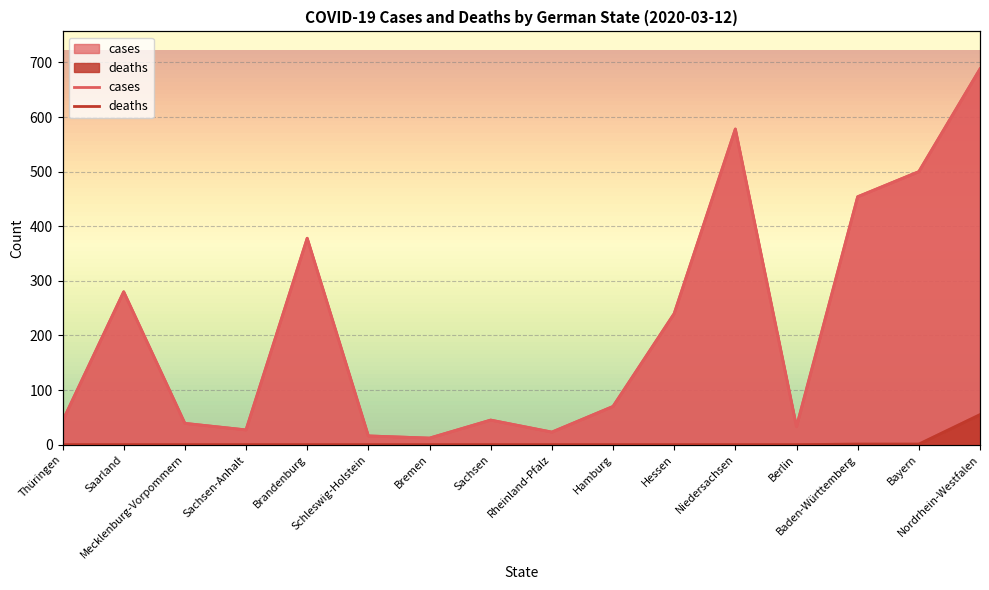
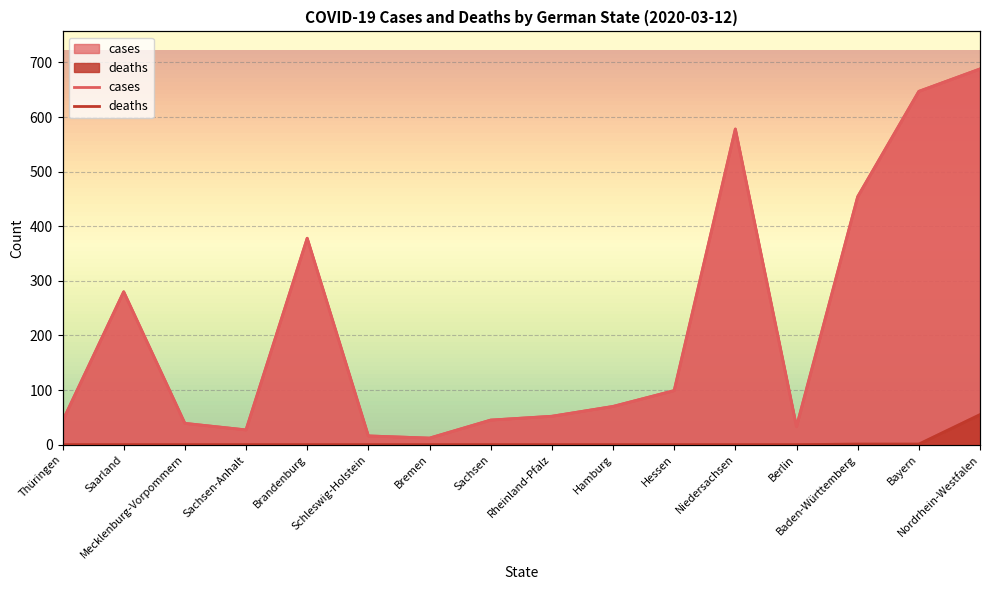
  {
    "cases": {
      "Thüringen": 40,
      "Saarland": 280,
      "Mecklenburg-Vorpommern": 40,
      "Sachsen-Anhalt": 30,
      "Brandenburg": 380,
      "Schleswig-Holstein": 20,
      "Bremen": 10,
      "Sachsen": 50,
-     "Rheinland-Pfalz": 20,
+     "Rheinland-Pfalz": 50,
      "Hamburg": 70,
-     "Hessen": 240,
+     "Hessen": 100,
      "Niedersachsen": 580,
      "Berlin": 30,
      "Baden-Württemberg": 450,
-     "Bayern": 500,
+     "Bayern": 650,
      "Nordrhein-Westfalen": 690
    },
    "deaths": {
      "Thüringen": 0,
      "Saarland": 0,
      "Mecklenburg-Vorpommern": 0,
      "Sachsen-Anhalt": 0,
      "Brandenburg": 0,
      "Schleswig-Holstein": 0,
      "Bremen": 0,
      "Sachsen": 0,
      "Rheinland-Pfalz": 0,
      "Hamburg": 0,
      "Hessen": 0,
      "Niedersachsen": 0,
      "Berlin": 0,
      "Baden-Württemberg": 0,
      "Bayern": 0,
      "Nordrhein-Westfalen": 60
    }
  }
